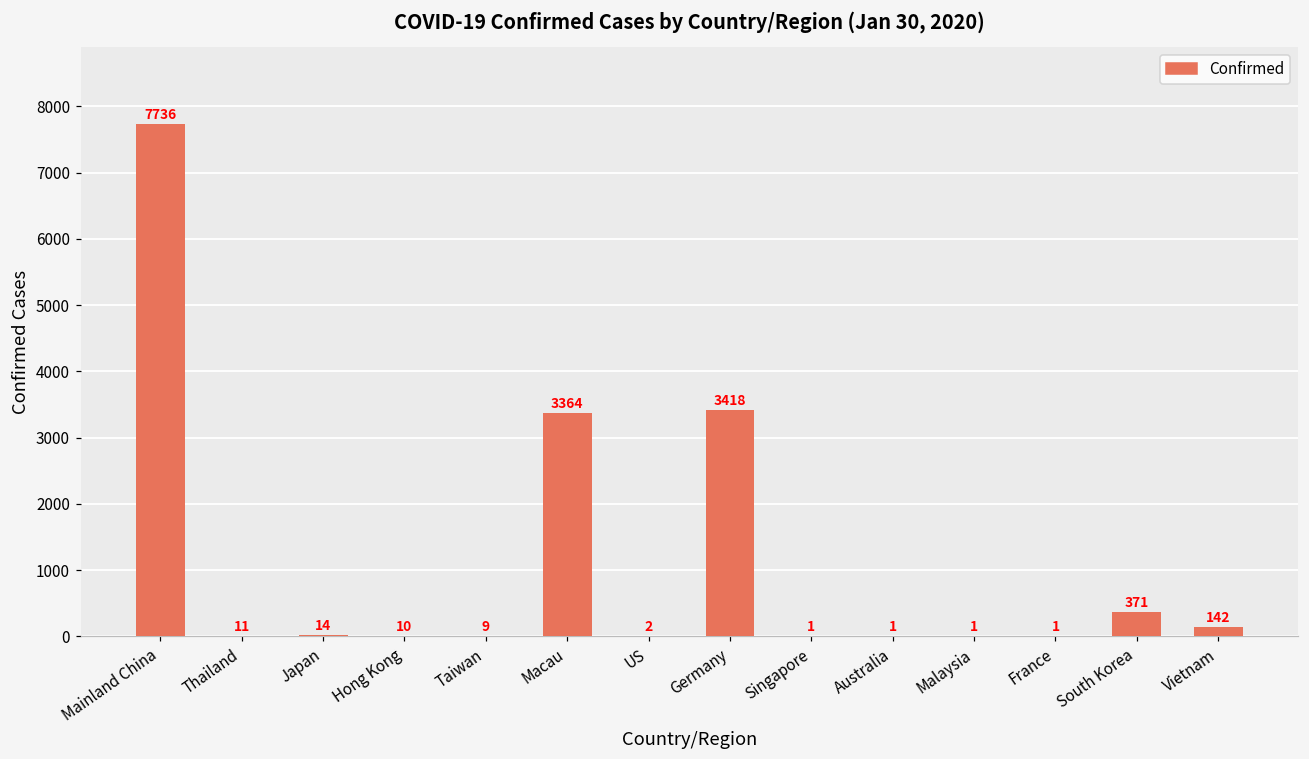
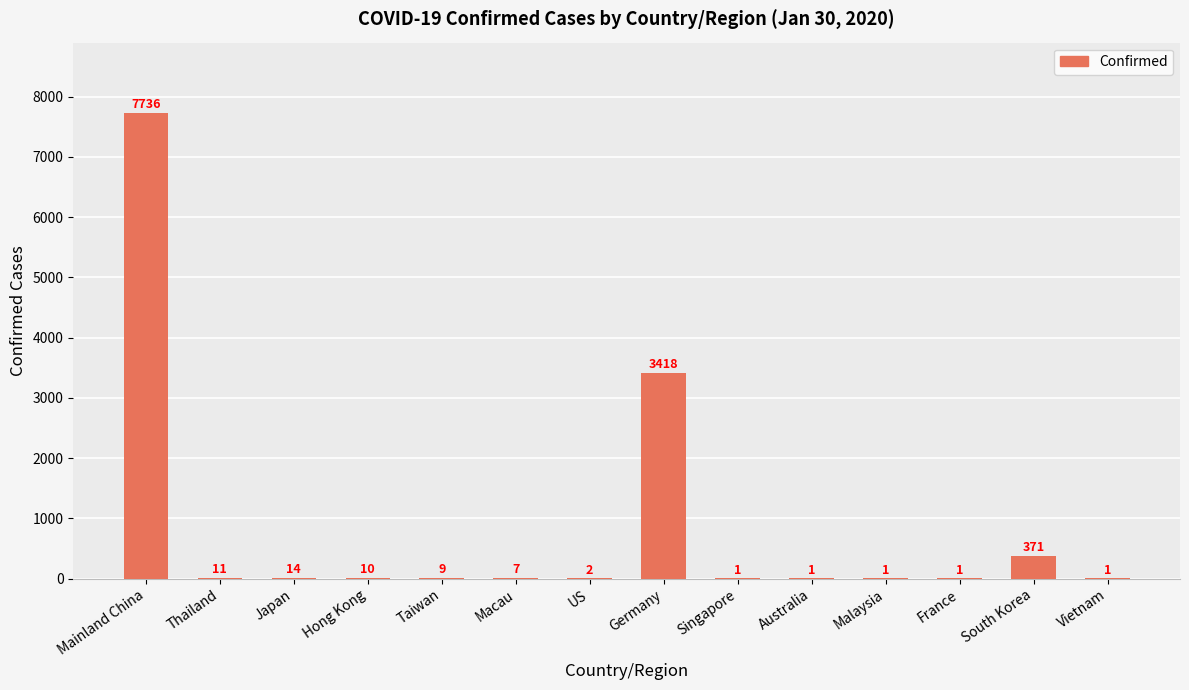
  {
    "Mainland China": 7736,
    "Thailand": 11,
    "Japan": 14,
    "Hong Kong": 10,
    "Taiwan": 9,
-   "Macau": 3364,
+   "Macau": 7,
    "US": 2,
    "Germany": 3418,
    "Singapore": 1,
    "Australia": 1,
    "Malaysia": 1,
    "France": 1,
    "South Korea": 371,
-   "Vietnam": 142
+   "Vietnam": 1
  }
